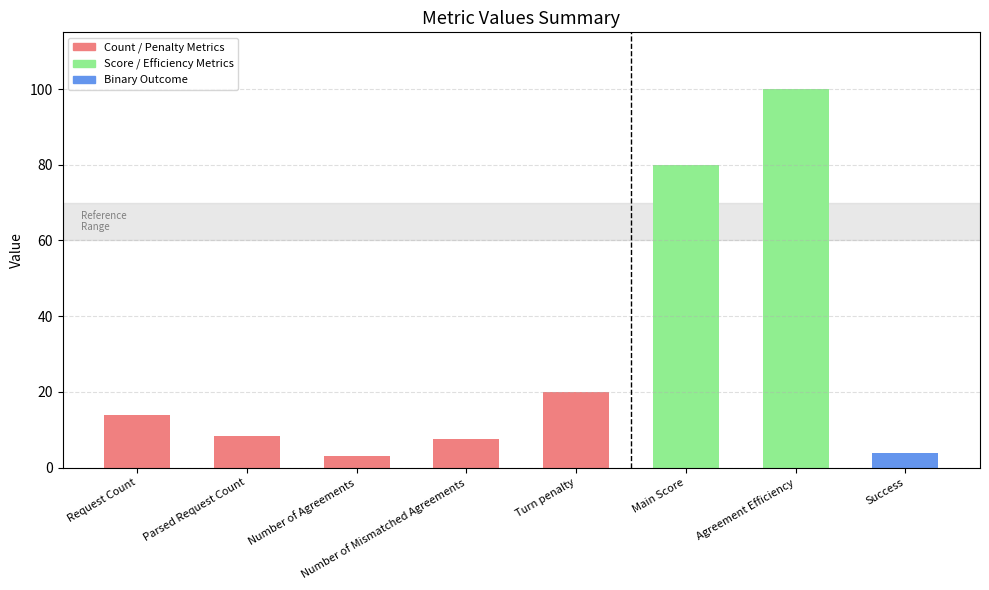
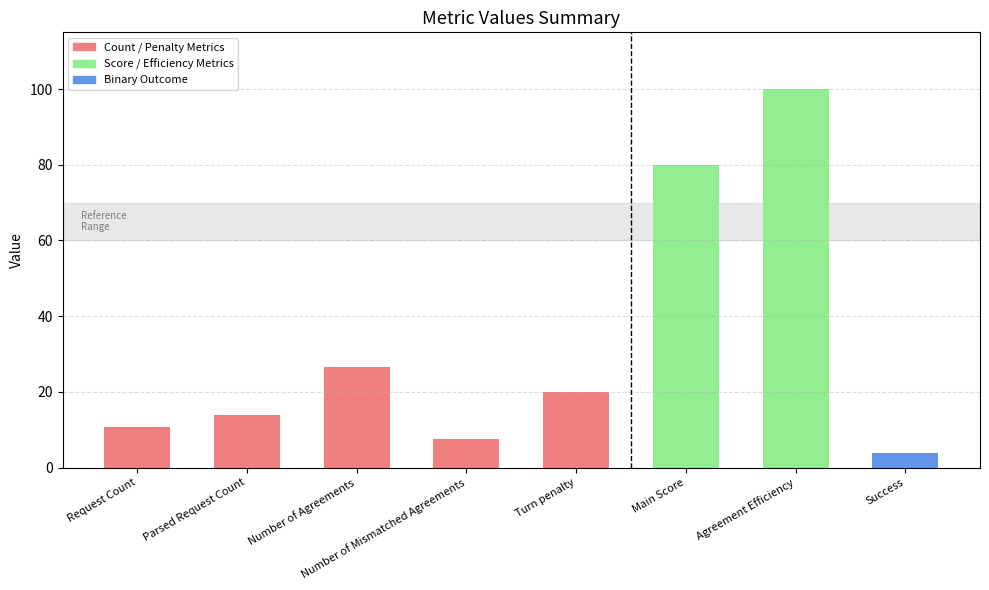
  {
-   "Request Count": 14,
-   "Parsed Request Count": 8,
-   "Number of Agreements": 3,
+   "Request Count": 11,
+   "Parsed Request Count": 14,
+   "Number of Agreements": 27,
    "Number of Mismatched Agreements": 8,
    "Turn penalty": 20,
    "Main Score": 80,
    "Agreement Efficiency": 100,
    "Success": 4
  }
